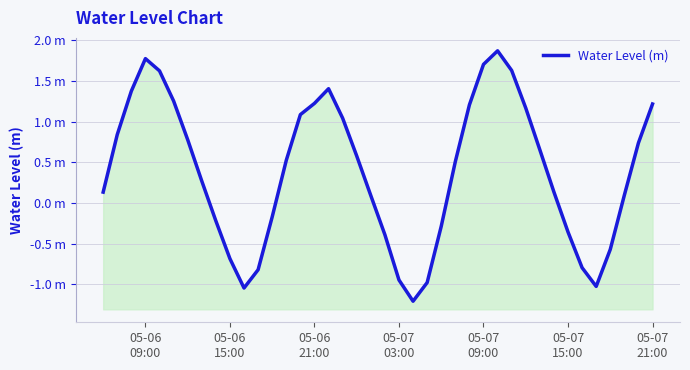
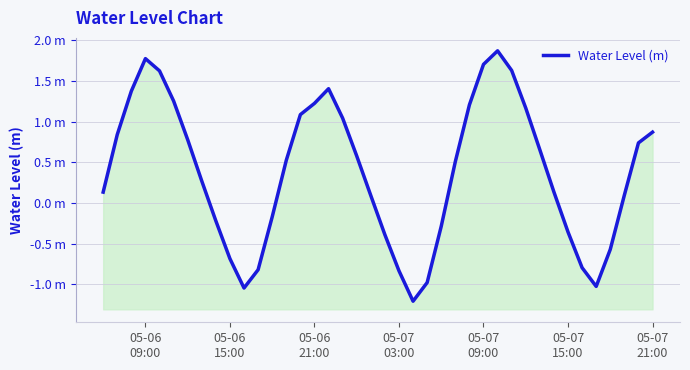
  {
    "05-06 09:00": "1.8 m",
    "05-06 15:00": "-0.7 m",
    "05-06 21:00": "1.2 m",
-   "05-07 03:00": "-0.9 m",
+   "05-07 03:00": "-0.8 m",
    "05-07 09:00": "1.7 m",
    "05-07 15:00": "-0.4 m",
-   "05-07 21:00": "1.2 m"
+   "05-07 21:00": "0.9 m"
  }
